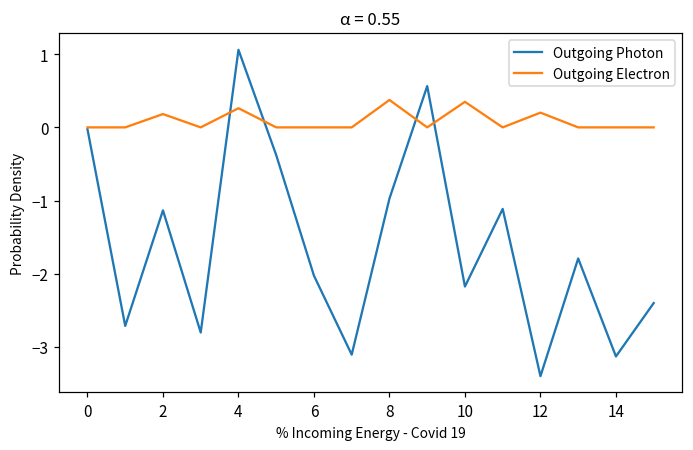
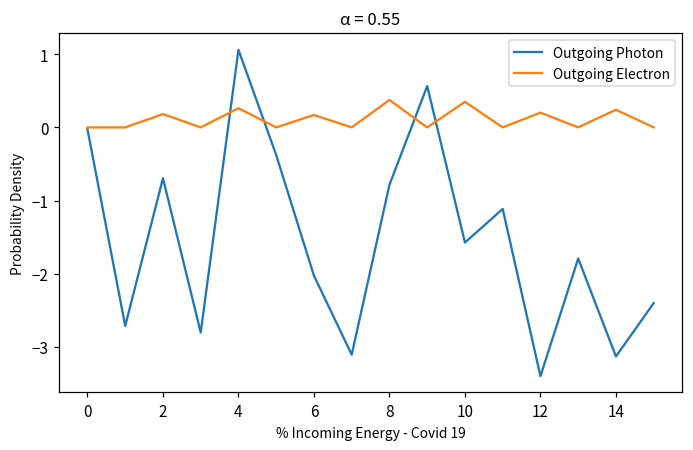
  {
    "Outgoing Photon": {
-     "2": -1.1,
+     "2": -0.7,
      "4": 1.1,
      "6": -2.0,
-     "8": -1.0,
-     "10": -2.2,
+     "8": -0.8,
+     "10": -1.6,
      "12": -3.4,
      "14": -3.1
    },
    "Outgoing Electron": {
      "2": 0.2,
      "4": 0.3,
-     "6": 0.0,
+     "6": 0.2,
      "8": 0.4,
      "10": 0.4,
      "12": 0.2,
-     "14": 0.0
+     "14": 0.2
    }
  }
